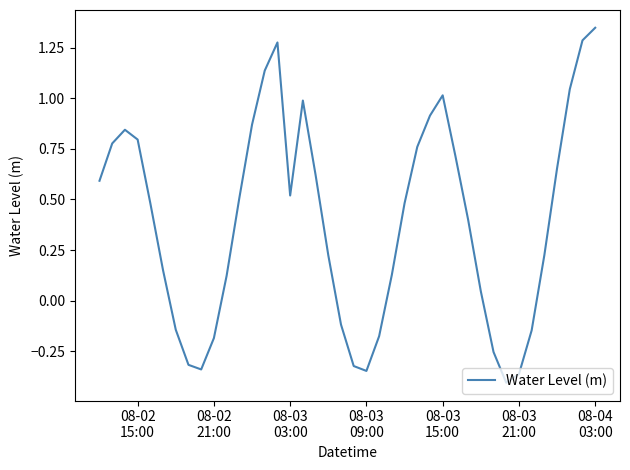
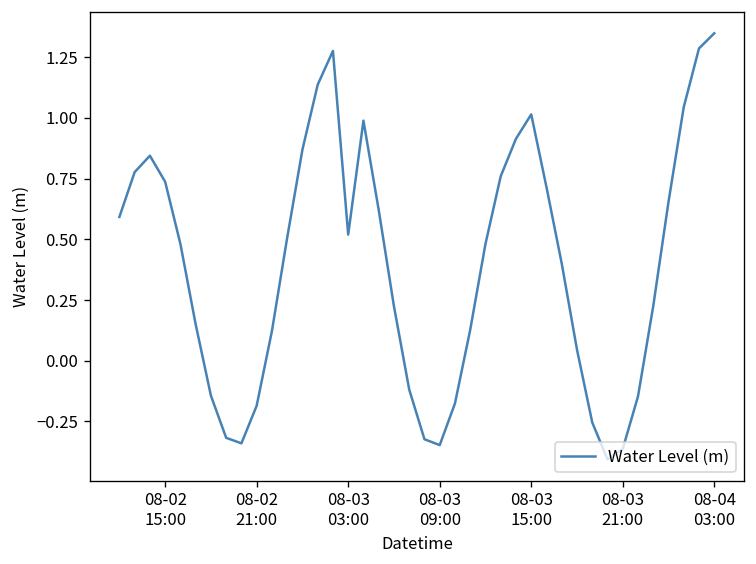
  {
-   "08-02 15:00": 0.80,
+   "08-02 15:00": 0.74,
    "08-02 21:00": -0.19,
    "08-03 03:00": 0.52,
    "08-03 09:00": -0.35,
    "08-03 15:00": 1.01,
    "08-04 03:00": 1.35
  }
